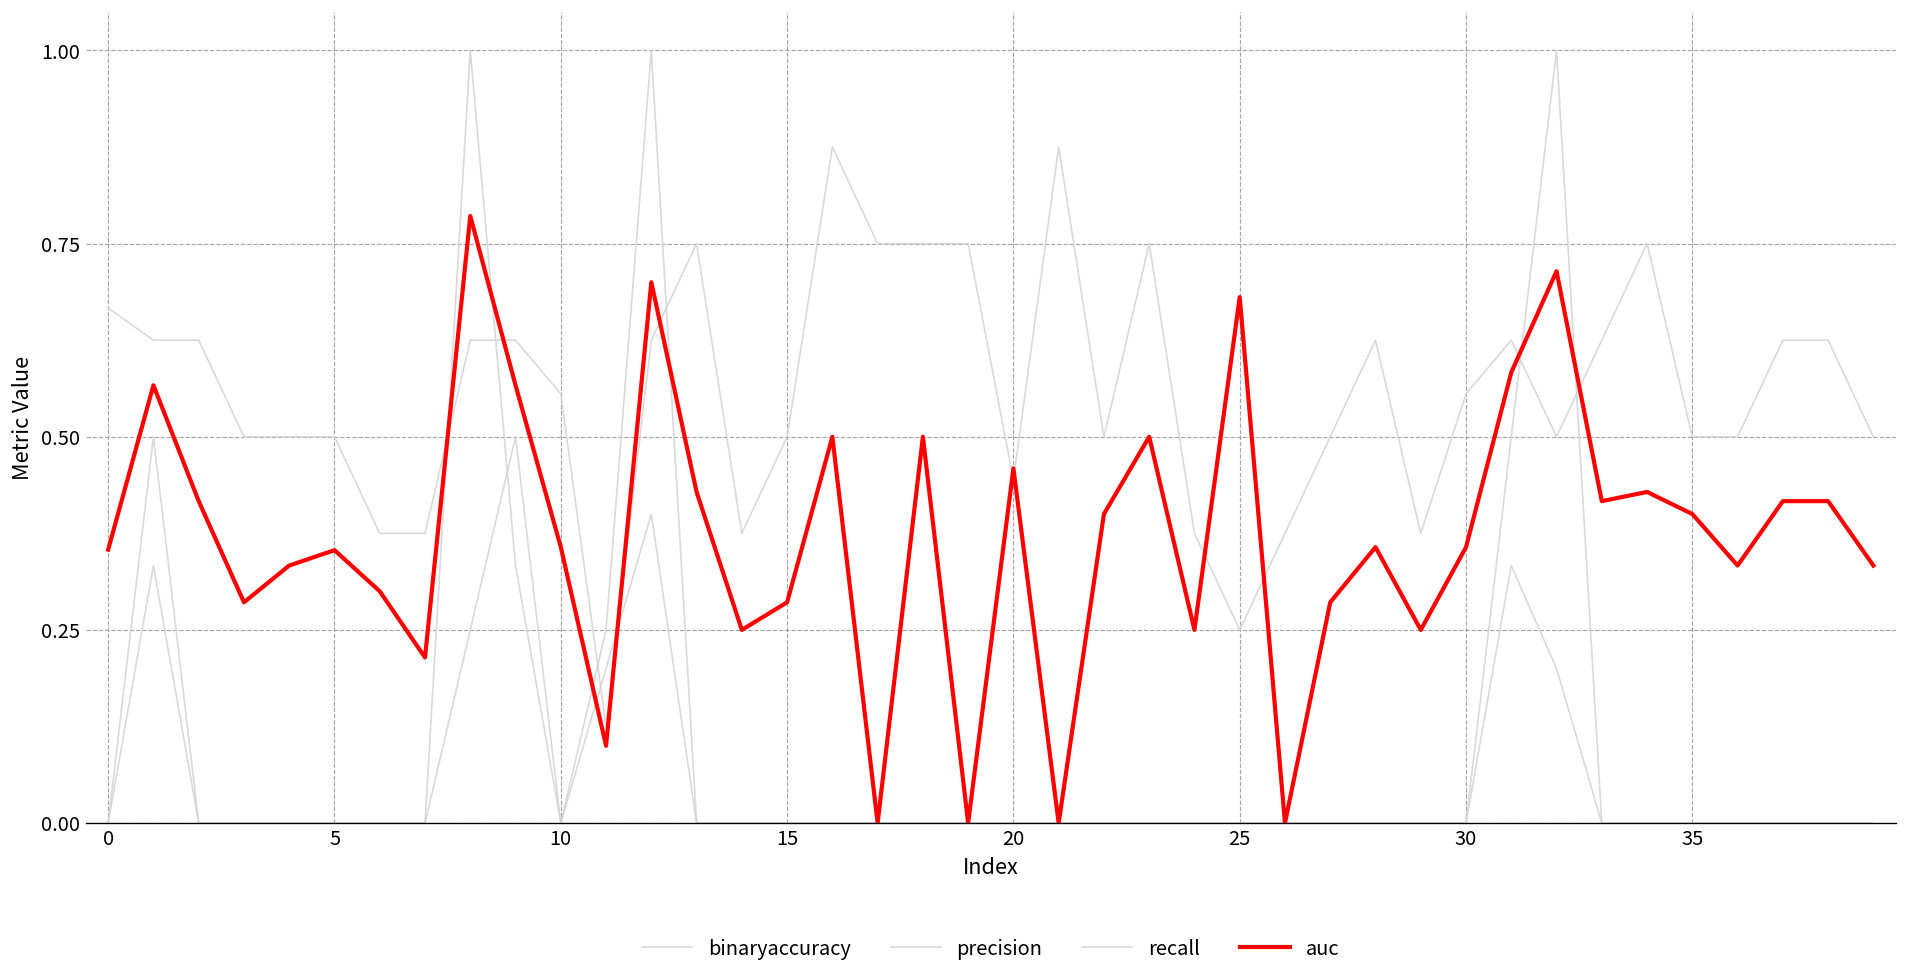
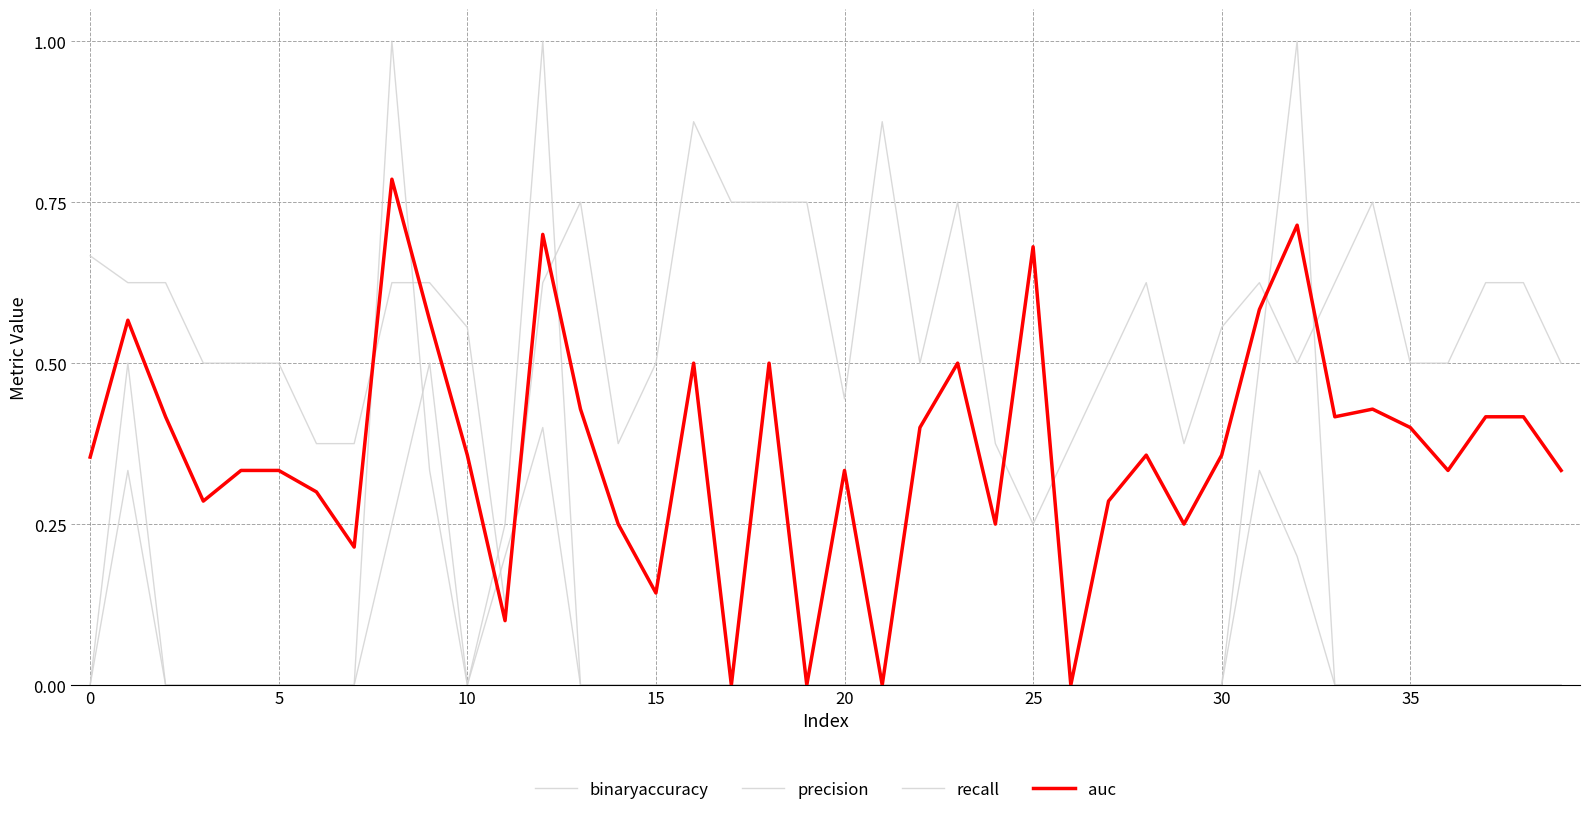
  {
    "auc": {
      "0": 0.35,
-     "5": 0.35,
+     "5": 0.33,
      "10": 0.36,
-     "15": 0.29,
-     "20": 0.46,
+     "15": 0.14,
+     "20": 0.33,
      "25": 0.68,
      "30": 0.36,
      "35": 0.40
    }
  }
